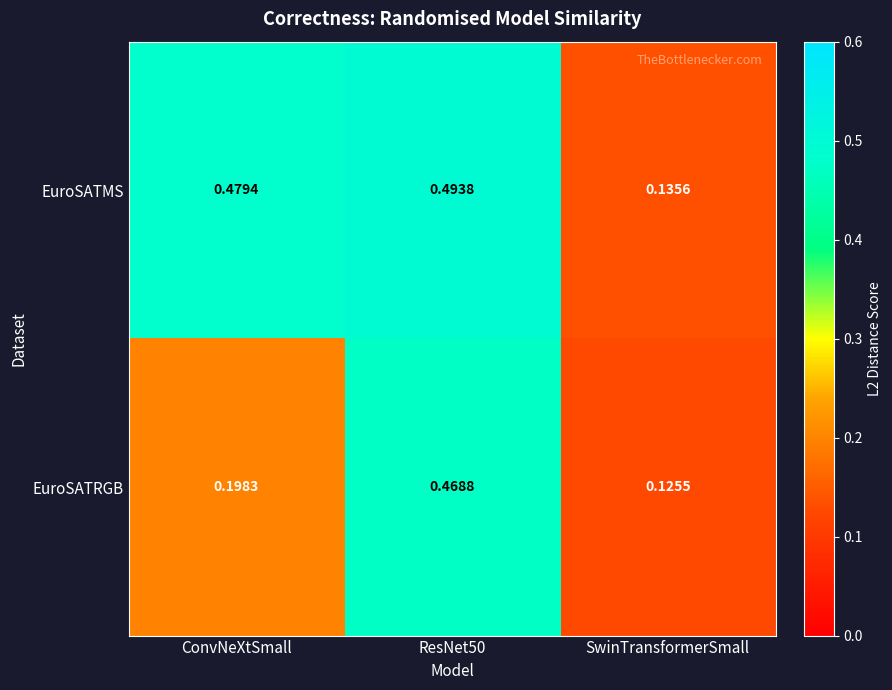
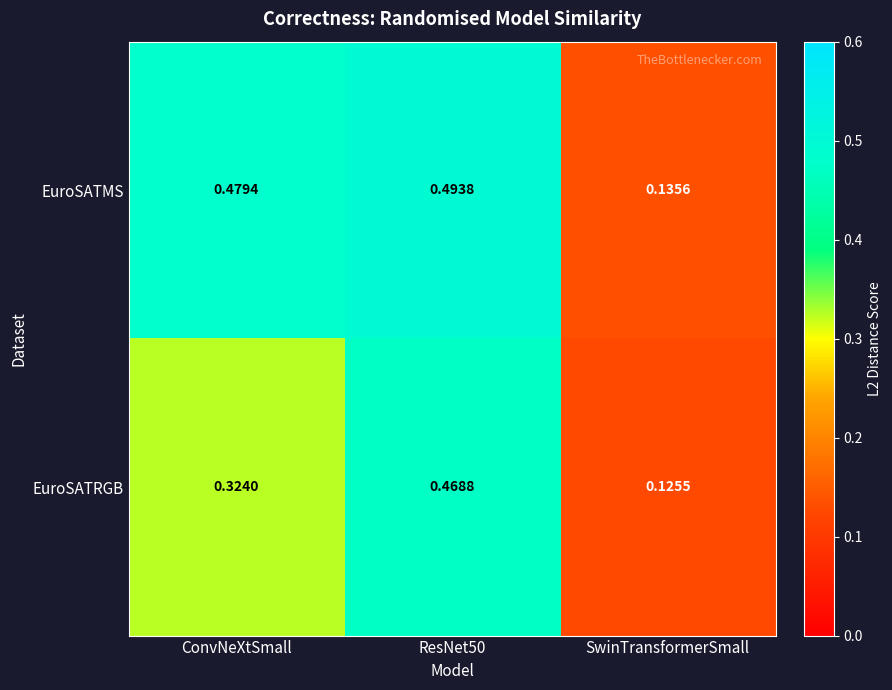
  {
    "EuroSATMS": {
      "ConvNeXtSmall": 0.4794,
      "ResNet50": 0.4938
    },
    "EuroSATRGB": {
-     "ConvNeXtSmall": 0.1983,
+     "ConvNeXtSmall": 0.3240,
      "ResNet50": 0.4688,
      "SwinTransformerSmall": 0.1255
    }
  }
